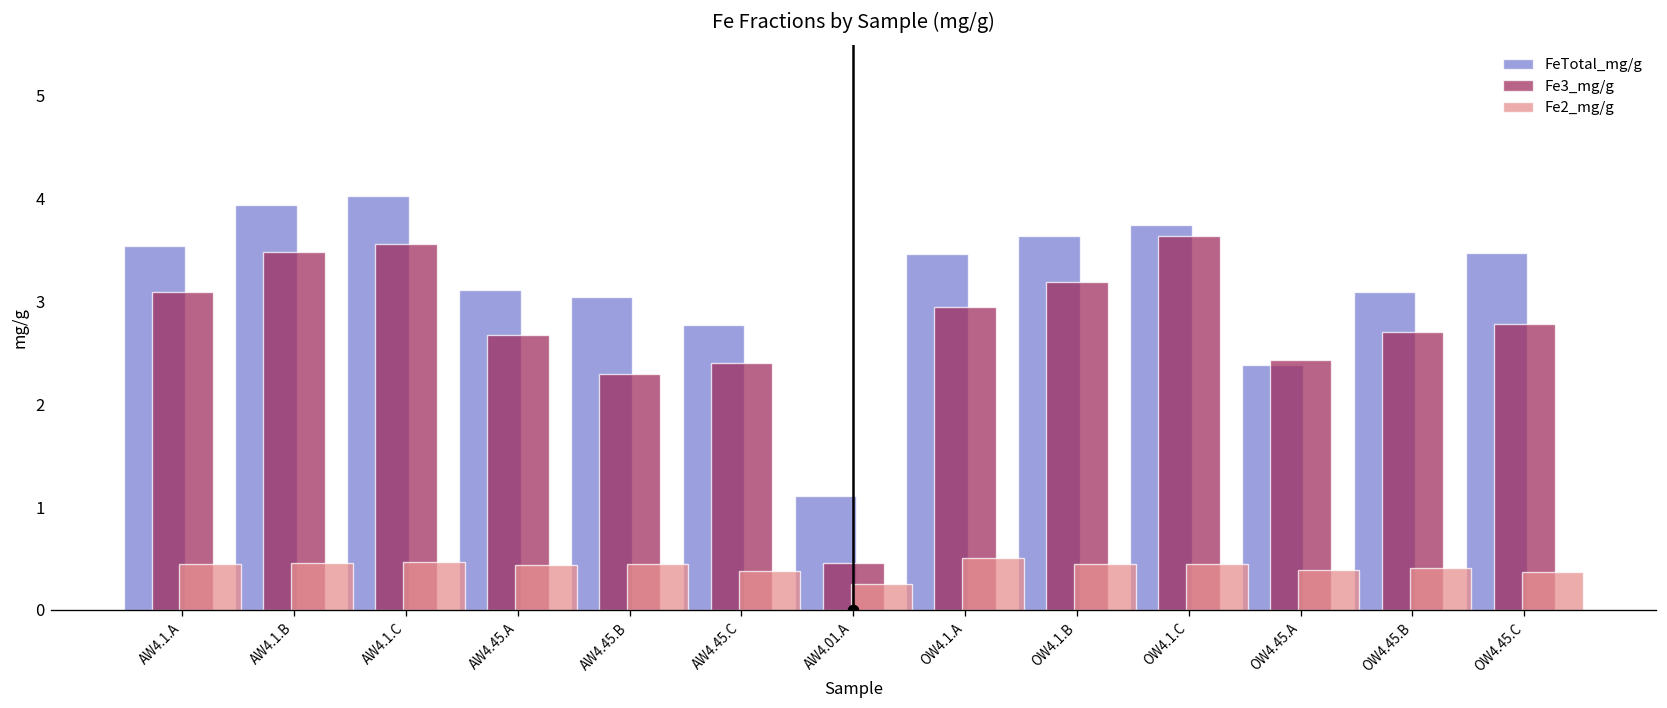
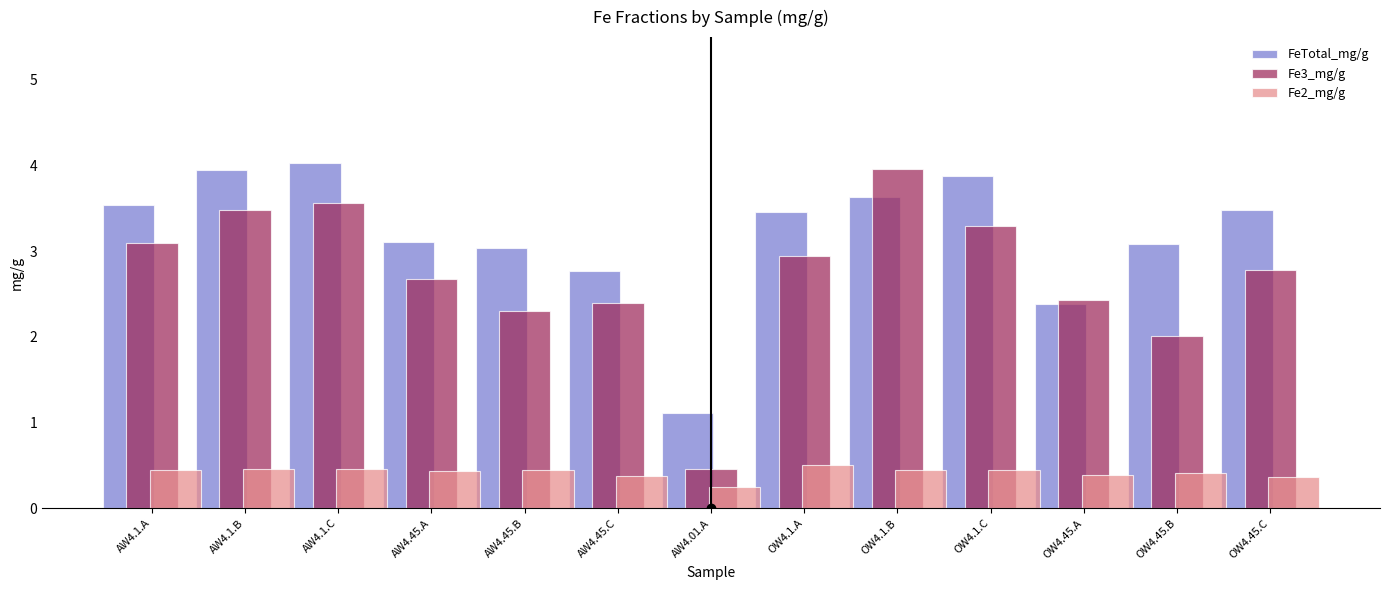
  {
    "FeTotal_mg/g": {
      "AW4.1.A": 3.5,
      "AW4.1.B": 3.9,
      "AW4.1.C": 4.0,
      "AW4.45.A": 3.1,
      "AW4.45.B": 3.0,
      "AW4.45.C": 2.8,
      "AW4.01.A": 1.1,
      "OW4.1.A": 3.5,
-     "OW4.1.C": 3.7,
+     "OW4.1.C": 3.9,
      "OW4.45.B": 3.1,
      "OW4.45.C": 3.5
    },
    "Fe3_mg/g": {
-     "OW4.1.B": 3.2,
-     "OW4.1.C": 3.6,
+     "OW4.1.B": 4.0,
+     "OW4.1.C": 3.3,
      "OW4.45.A": 2.4,
-     "OW4.45.B": 2.7
+     "OW4.45.B": 2.0
    }
  }
